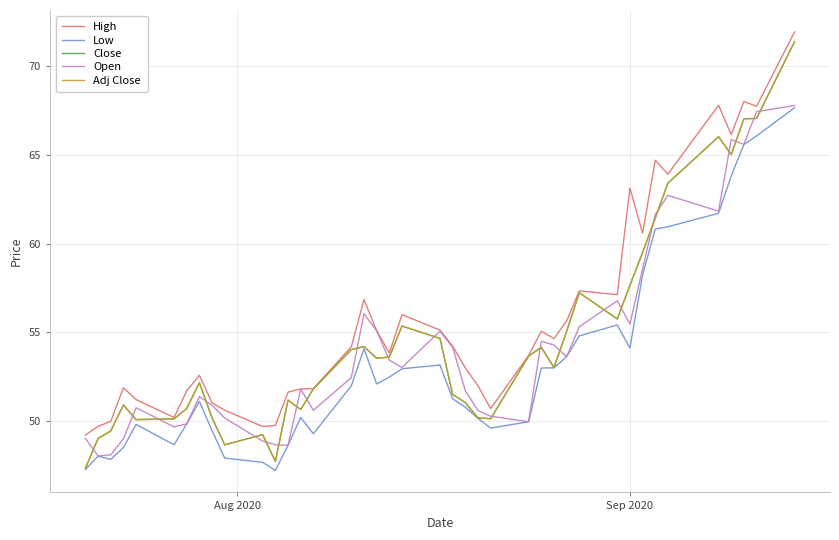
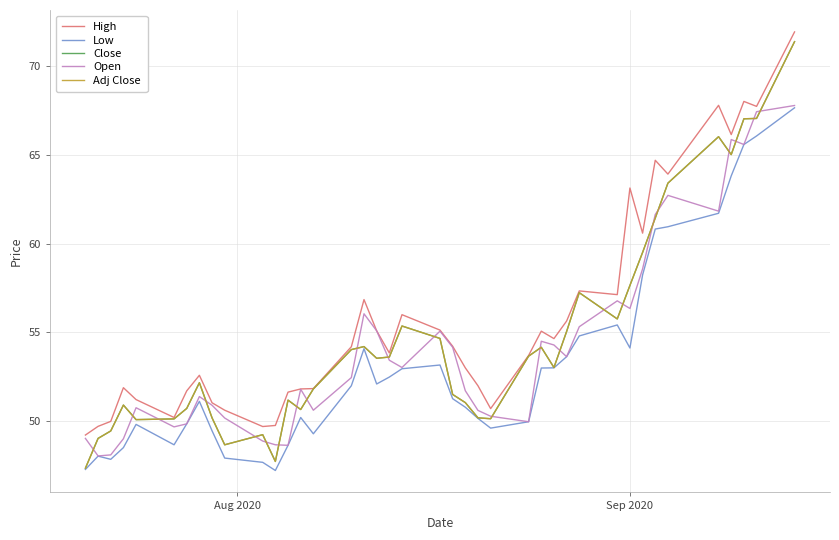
  {
    "High": {
      "Sep 2020": 63.1
    },
    "Low": {
      "Sep 2020": 54.1
    },
    "Adj Close": {
      "Sep 2020": 57.7
    },
    "Open": {
-     "Sep 2020": 55.5
+     "Sep 2020": 56.3
    }
  }
